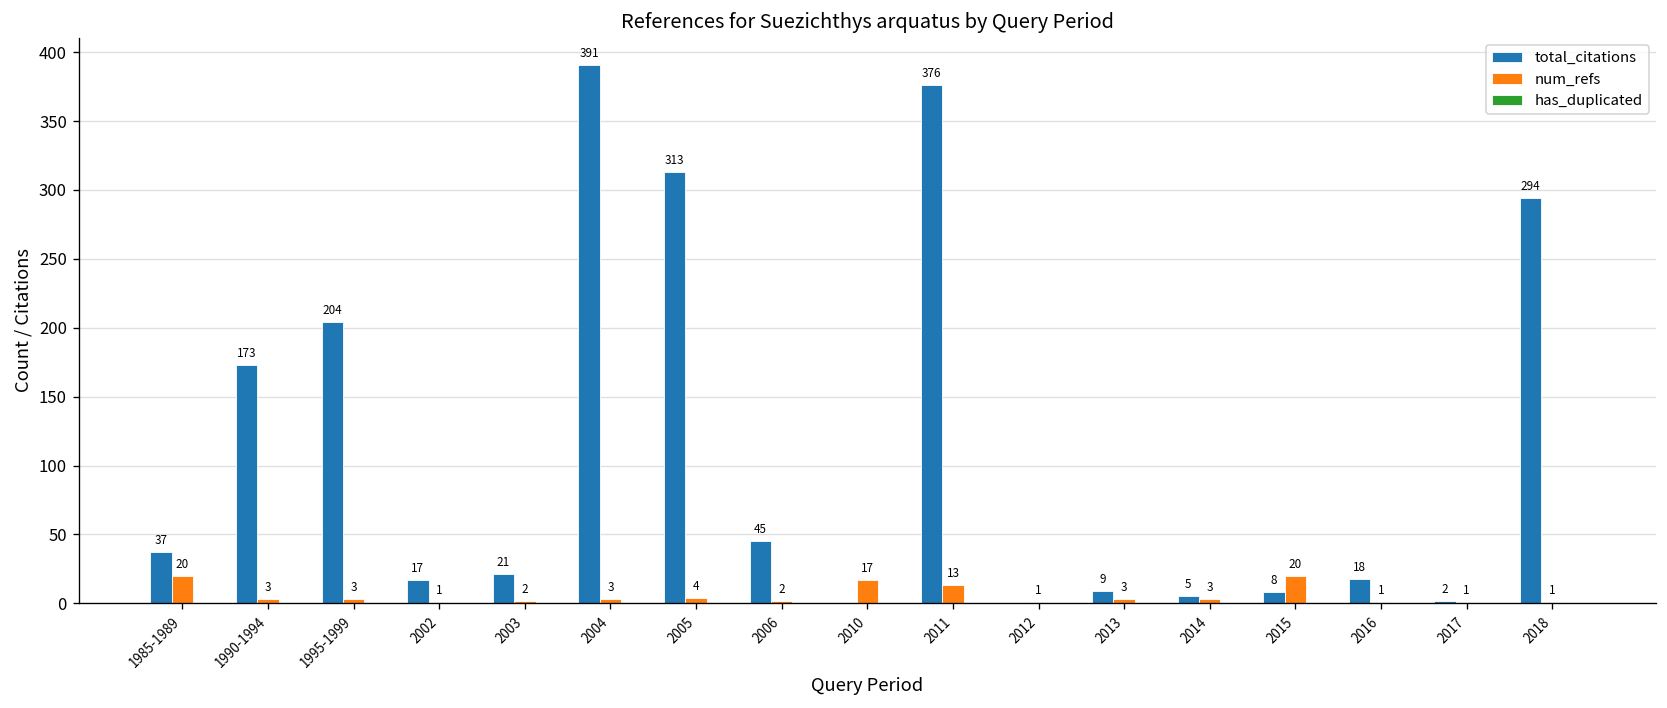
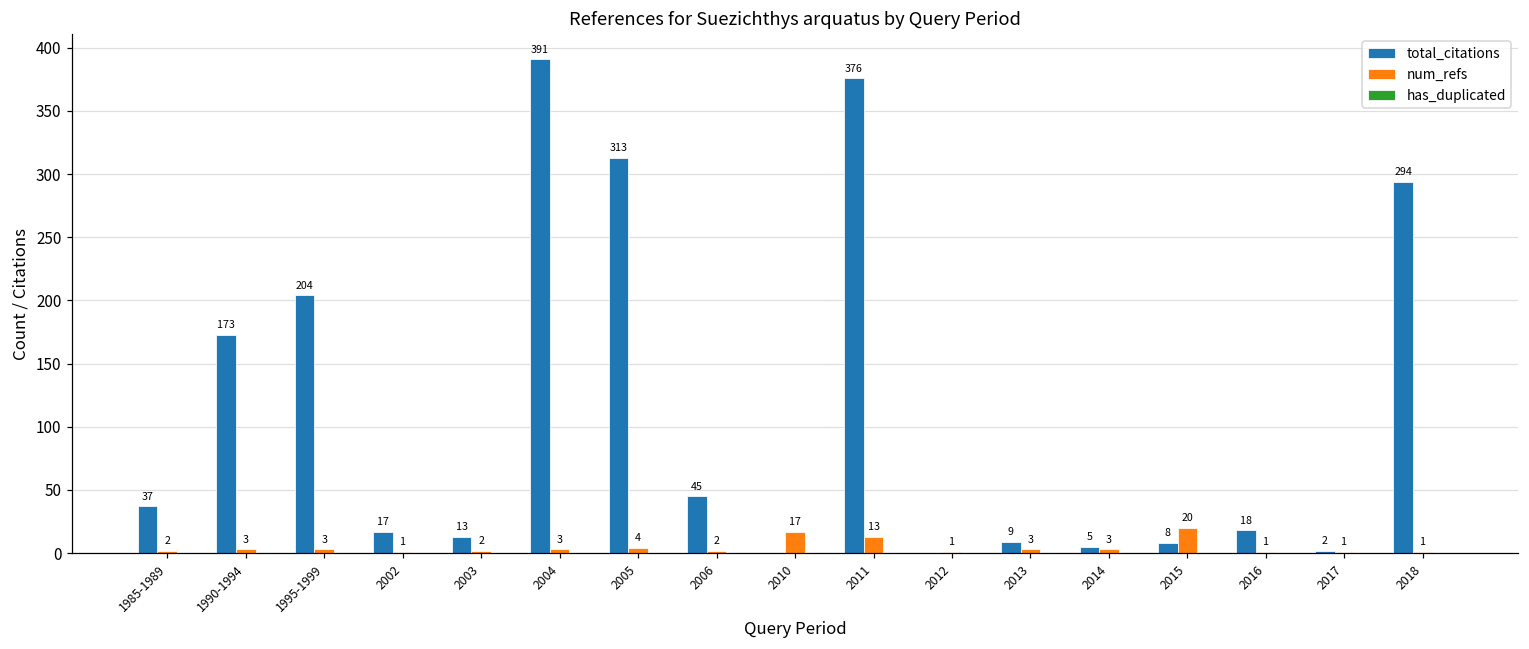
  {
    "total_citations": {
      "1985-1989": 37,
      "1990-1994": 173,
      "1995-1999": 204,
      "2002": 17,
-     "2003": 21,
+     "2003": 13,
      "2004": 391,
      "2005": 313,
      "2006": 45,
      "2011": 376,
      "2013": 9,
      "2014": 5,
      "2015": 8,
      "2016": 18,
      "2017": 2,
      "2018": 294
    },
    "num_refs": {
-     "1985-1989": 20,
+     "1985-1989": 2,
      "1990-1994": 3,
      "1995-1999": 3,
      "2002": 1,
      "2003": 2,
      "2004": 3,
      "2005": 4,
      "2006": 2,
      "2010": 17,
      "2011": 13,
      "2012": 1,
      "2013": 3,
      "2014": 3,
      "2015": 20,
      "2016": 1,
      "2017": 1,
      "2018": 1
    },
    "has_duplicated": {
      "1985-1989": 0,
      "1990-1994": 0,
      "1995-1999": 0,
      "2002": 0,
      "2003": 0,
      "2004": 0,
      "2005": 0,
      "2006": 0,
      "2010": 0,
      "2011": 0,
      "2012": 0,
      "2013": 0,
      "2014": 0,
      "2015": 0,
      "2016": 0,
      "2017": 0,
      "2018": 0
    }
  }
